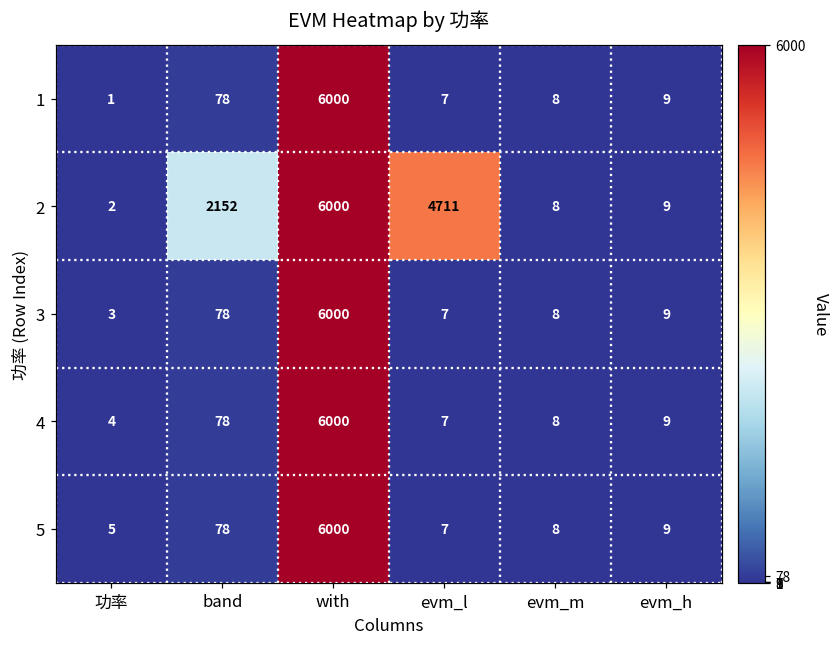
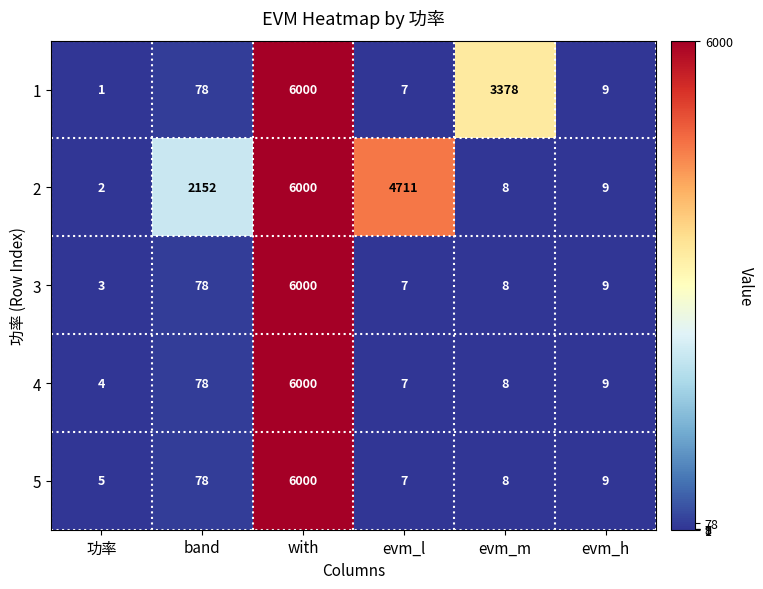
  {
    "1": {
      "功率": 1,
      "band": 78,
      "with": 6000,
      "evm_l": 7,
-     "evm_m": 8,
+     "evm_m": 3378,
      "evm_h": 9
    },
    "2": {
      "功率": 2,
      "band": 2152,
      "with": 6000,
      "evm_l": 4711,
      "evm_m": 8,
      "evm_h": 9
    },
    "3": {
      "功率": 3,
      "band": 78,
      "with": 6000,
      "evm_l": 7,
      "evm_m": 8,
      "evm_h": 9
    },
    "4": {
      "功率": 4,
      "band": 78,
      "with": 6000,
      "evm_l": 7,
      "evm_m": 8,
      "evm_h": 9
    },
    "5": {
      "功率": 5,
      "band": 78,
      "with": 6000,
      "evm_l": 7,
      "evm_m": 8,
      "evm_h": 9
    }
  }
